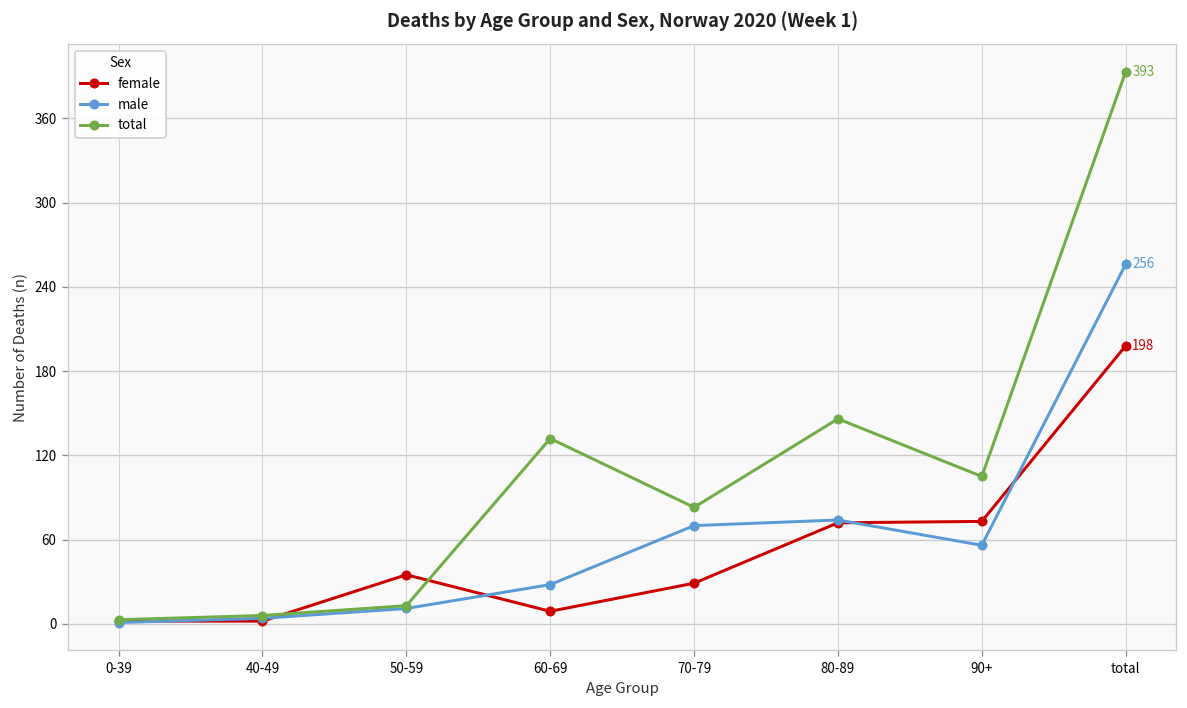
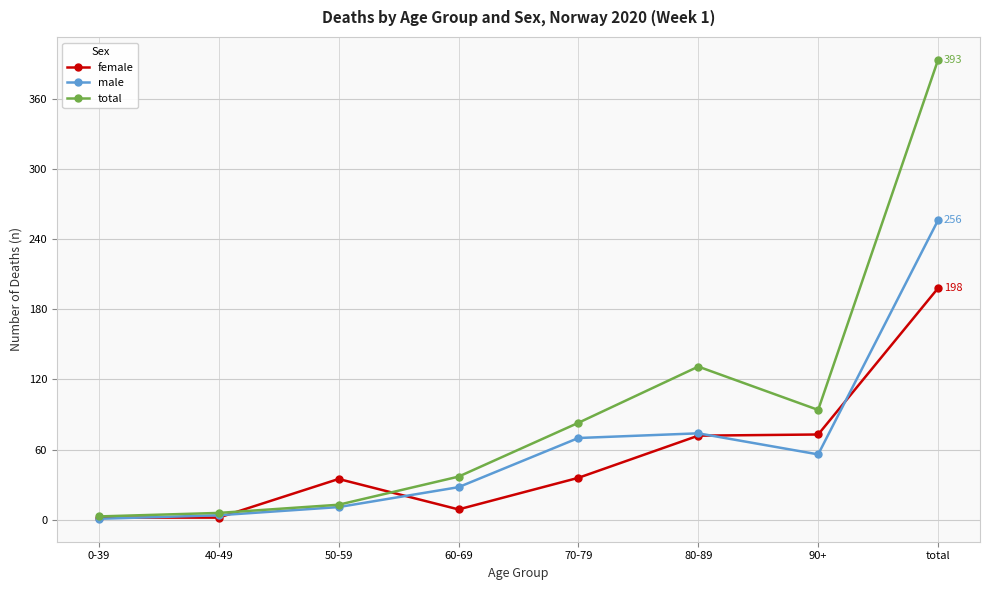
  {
    "female": {
      "50-59": 35,
      "60-69": 9,
-     "70-79": 29,
+     "70-79": 36,
      "90+": 73
    },
    "male": {
      "total": 256
    },
    "total": {
-     "60-69": 132,
+     "60-69": 37,
      "70-79": 83,
-     "80-89": 146,
-     "90+": 105
+     "80-89": 131,
+     "90+": 94
    }
  }
